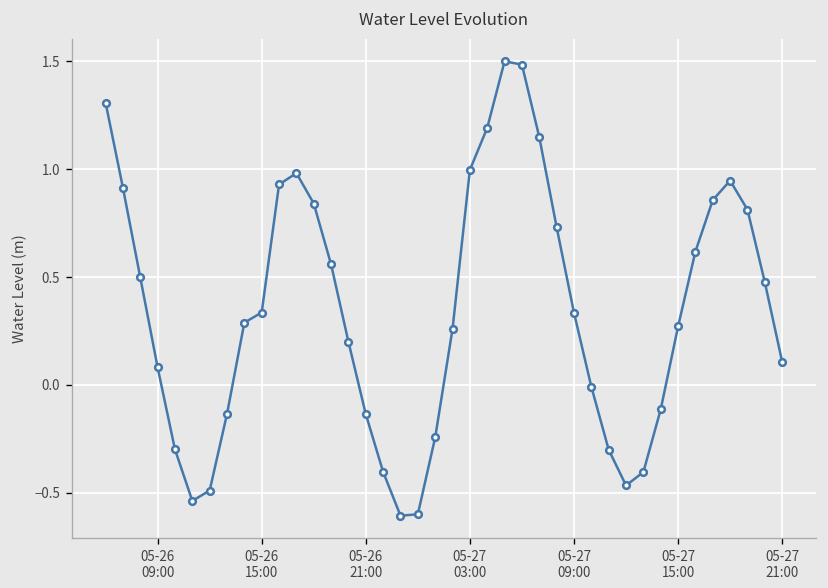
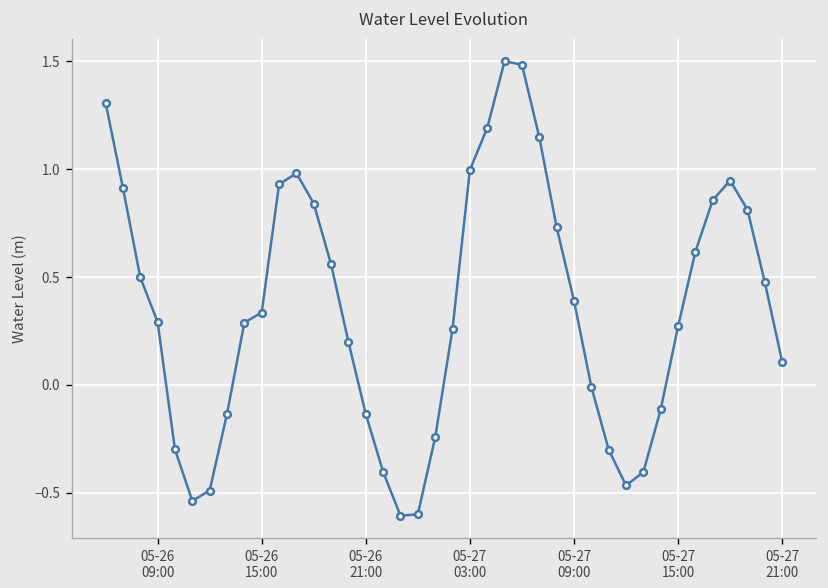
  {
-   "05-26 09:00": 0.08,
+   "05-26 09:00": 0.29,
    "05-26 15:00": 0.34,
    "05-26 21:00": -0.14,
    "05-27 03:00": 1.00,
-   "05-27 09:00": 0.33,
+   "05-27 09:00": 0.39,
    "05-27 15:00": 0.27,
    "05-27 21:00": 0.11
  }
